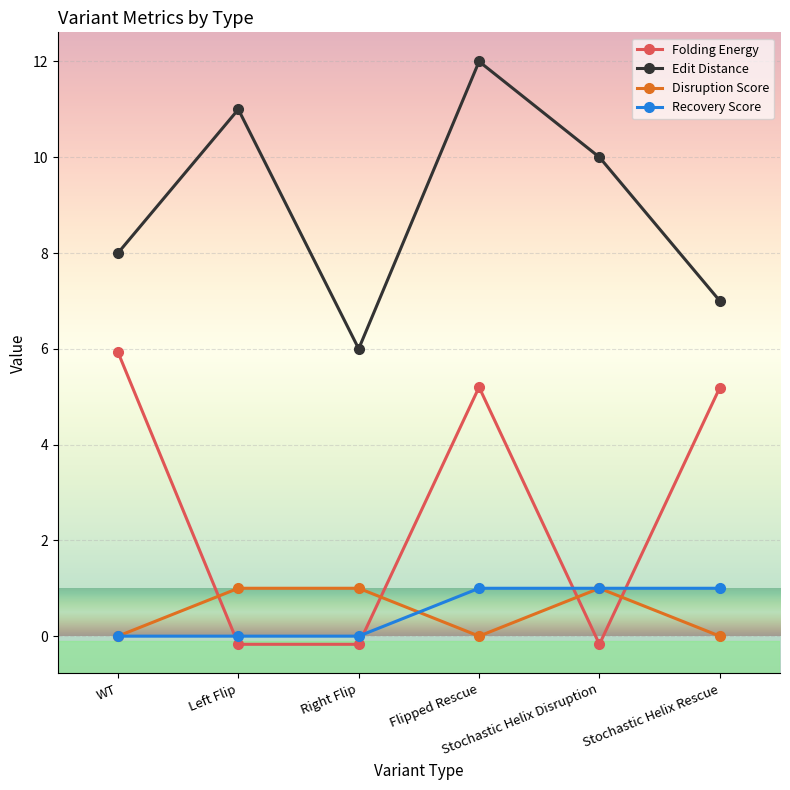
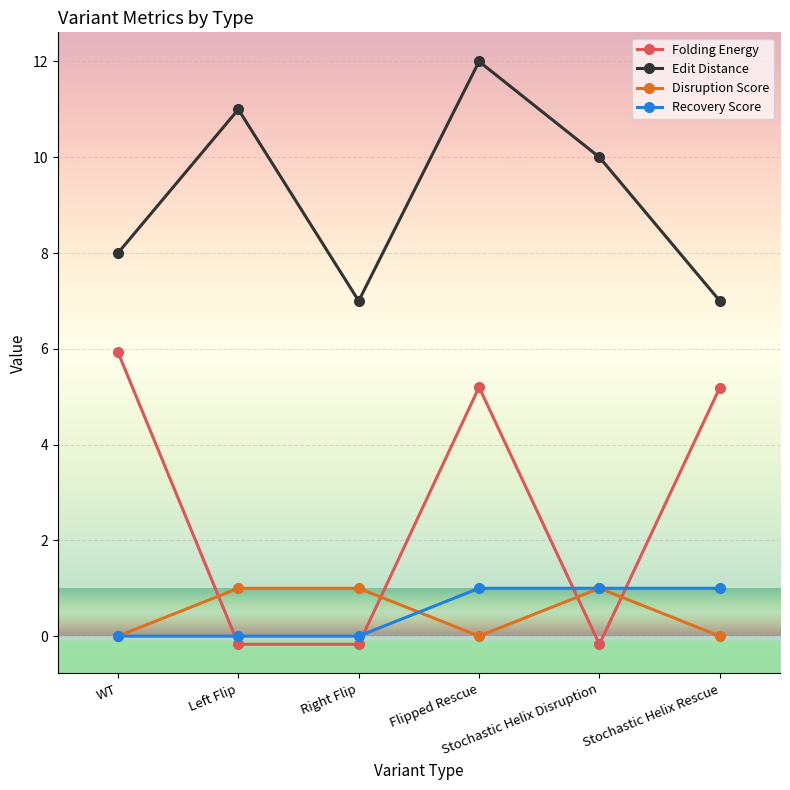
  {
    "Edit Distance": {
      "WT": 8,
      "Left Flip": 11,
-     "Right Flip": 6,
+     "Right Flip": 7,
      "Flipped Rescue": 12,
      "Stochastic Helix Disruption": 10,
      "Stochastic Helix Rescue": 7
    },
    "Recovery Score": {
      "Left Flip": 0,
      "Right Flip": 0,
      "Flipped Rescue": 1,
      "Stochastic Helix Rescue": 1
    }
  }
